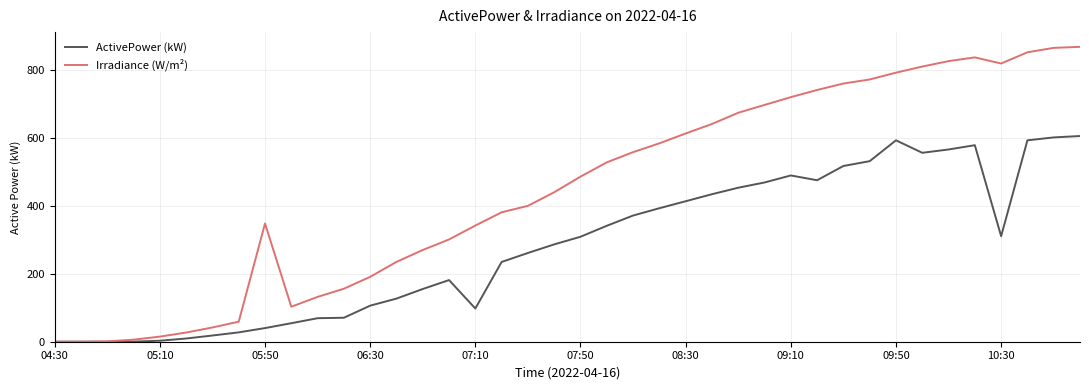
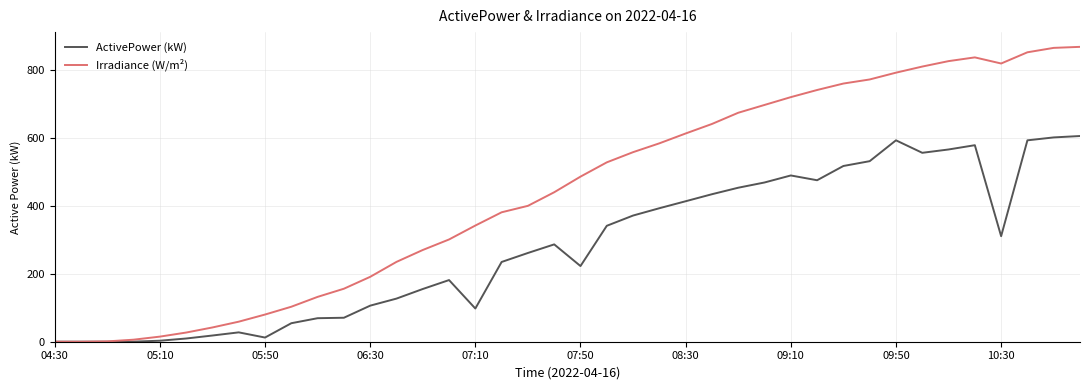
  {
    "ActivePower (kW)": {
      "05:10": 0,
-     "05:50": 40,
+     "05:50": 10,
      "06:30": 110,
      "07:10": 100,
-     "07:50": 310,
+     "07:50": 220,
      "08:30": 410,
      "09:10": 490,
      "09:50": 590,
      "10:30": 310
    },
    "Irradiance (W/m²)": {
      "05:10": 20,
-     "05:50": 350,
+     "05:50": 80,
      "06:30": 190,
      "07:10": 340,
      "07:50": 490,
      "08:30": 610,
      "09:10": 720,
      "09:50": 790,
      "10:30": 820
    }
  }
